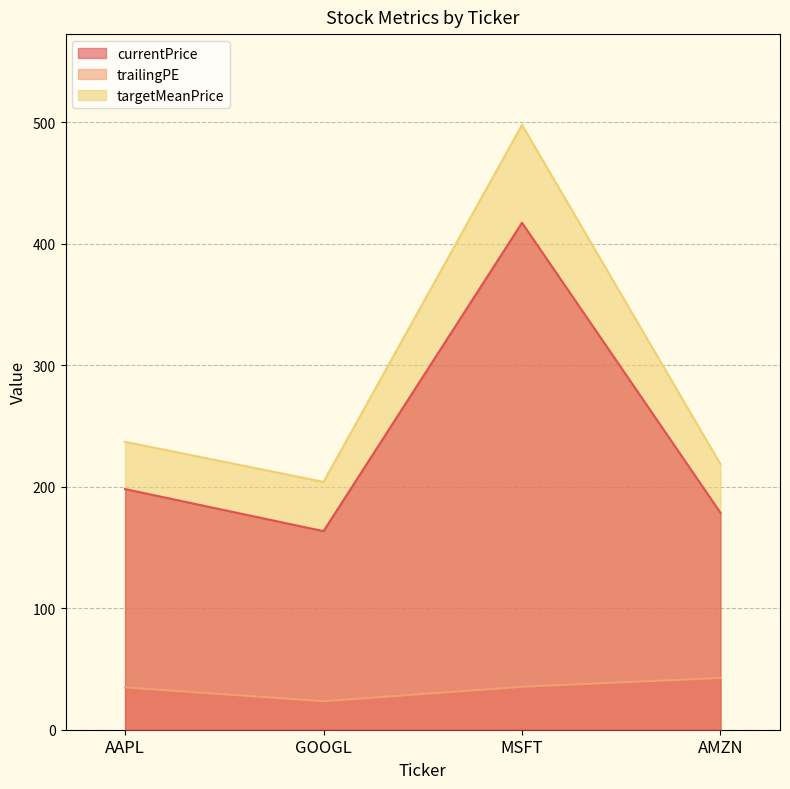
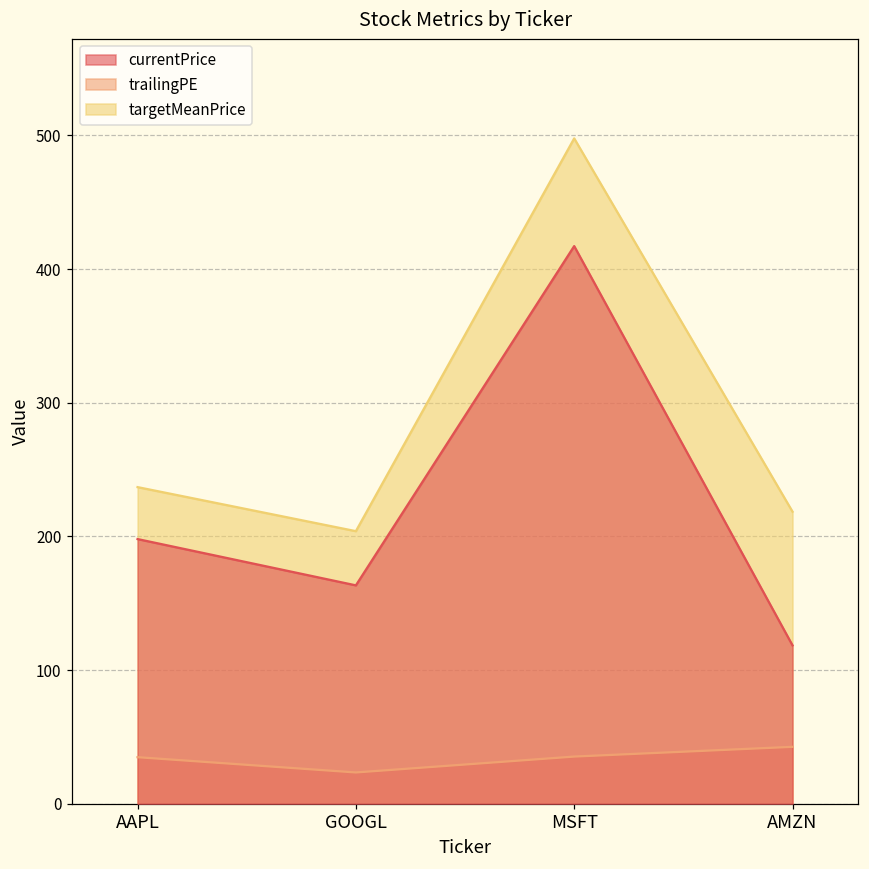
  {
    "currentPrice": {
      "AAPL": 198,
      "GOOGL": 163,
      "MSFT": 417,
-     "AMZN": 179
+     "AMZN": 119
    }
  }
